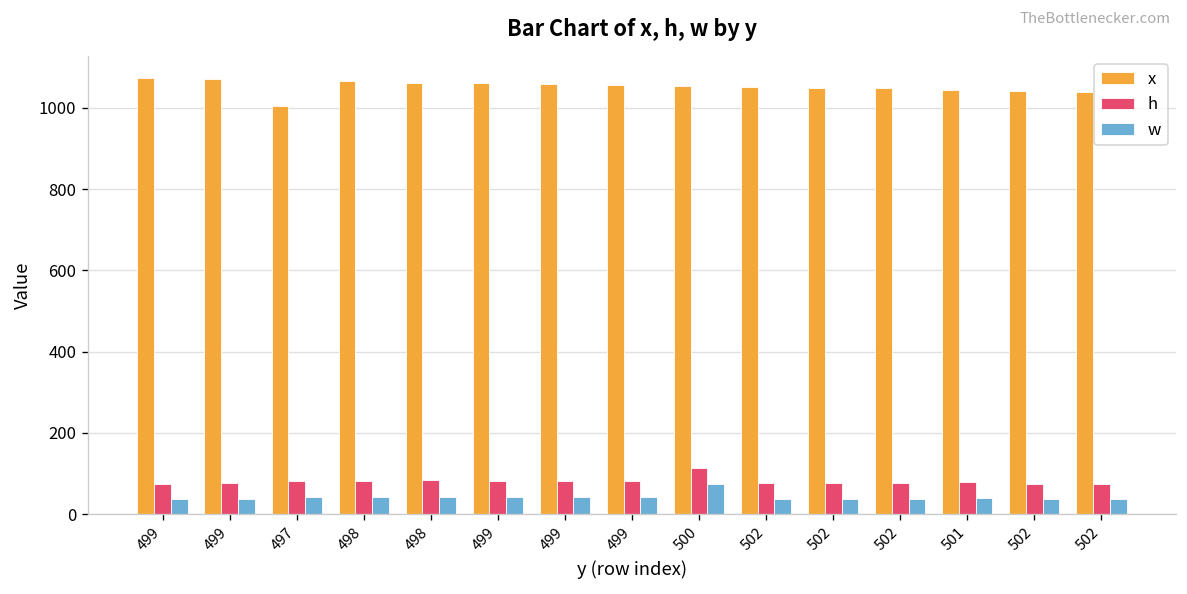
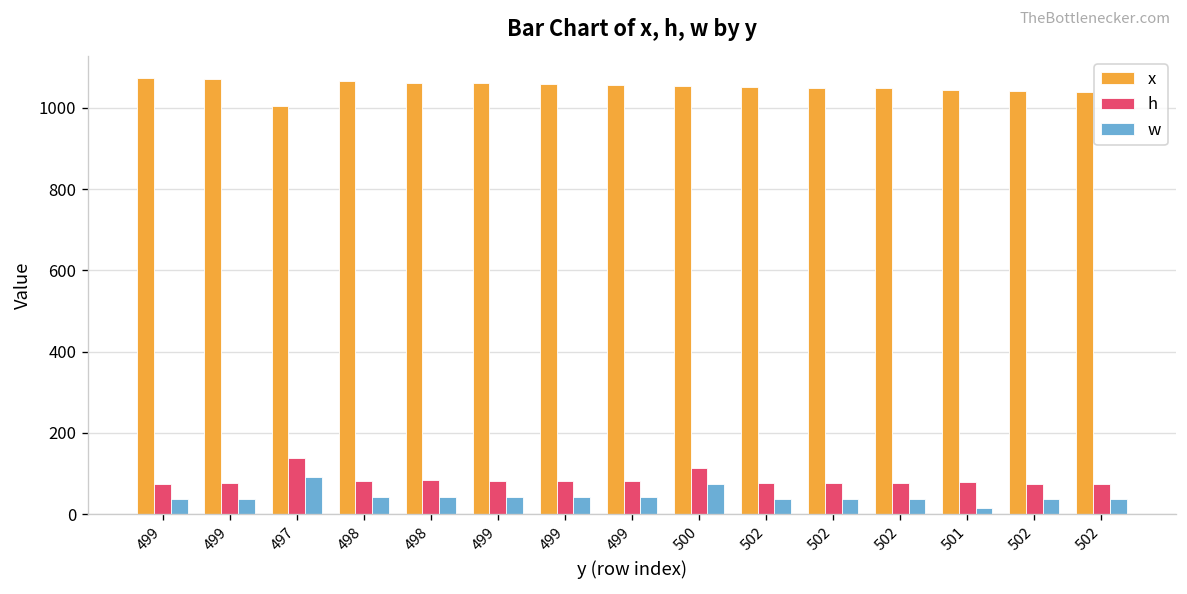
  {
    "x": {
      "497": 1000,
      "500": 1050,
      "501": 1040
    },
    "h": {
-     "497": 80,
+     "497": 140,
      "500": 110,
      "501": 80
    },
    "w": {
-     "497": 40,
+     "497": 90,
      "500": 80,
-     "501": 40
+     "501": 10
    }
  }
